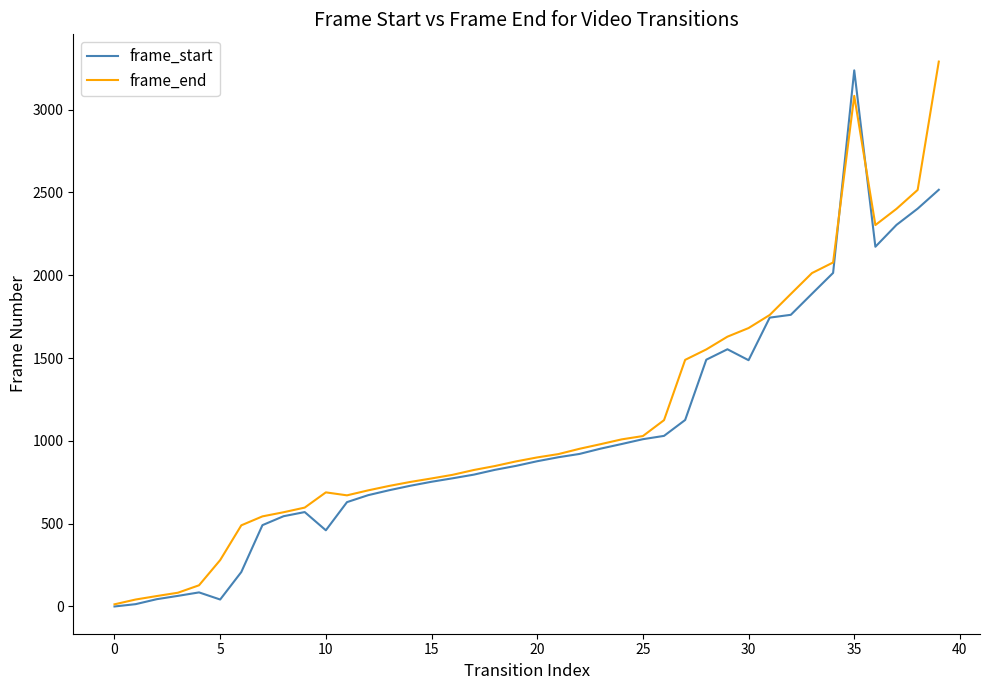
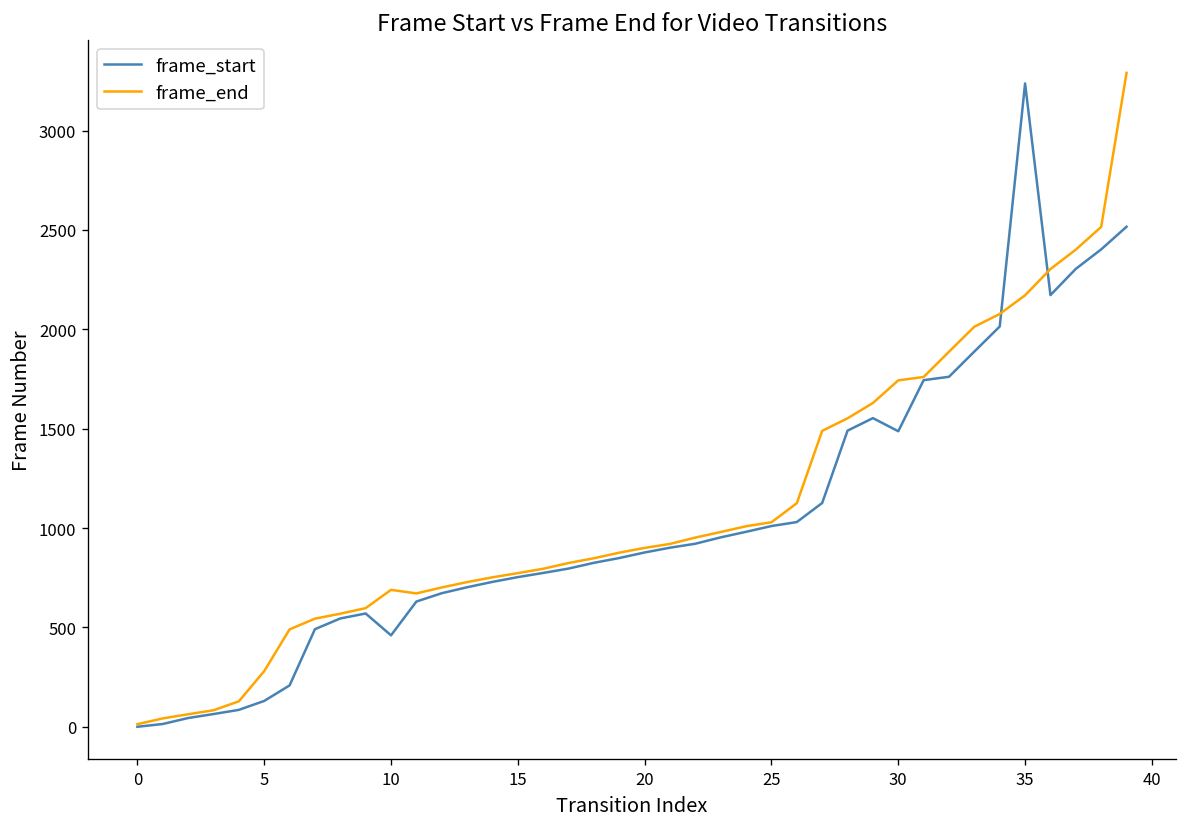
  {
    "frame_start": {
-     "5": 40,
+     "5": 130,
      "10": 460,
      "15": 750,
      "20": 880,
      "25": 1010,
      "30": 1490,
      "35": 3240
    },
    "frame_end": {
      "5": 280,
      "10": 690,
      "15": 770,
      "20": 900,
      "25": 1030,
-     "30": 1680,
-     "35": 3080
+     "30": 1740,
+     "35": 2170
    }
  }
